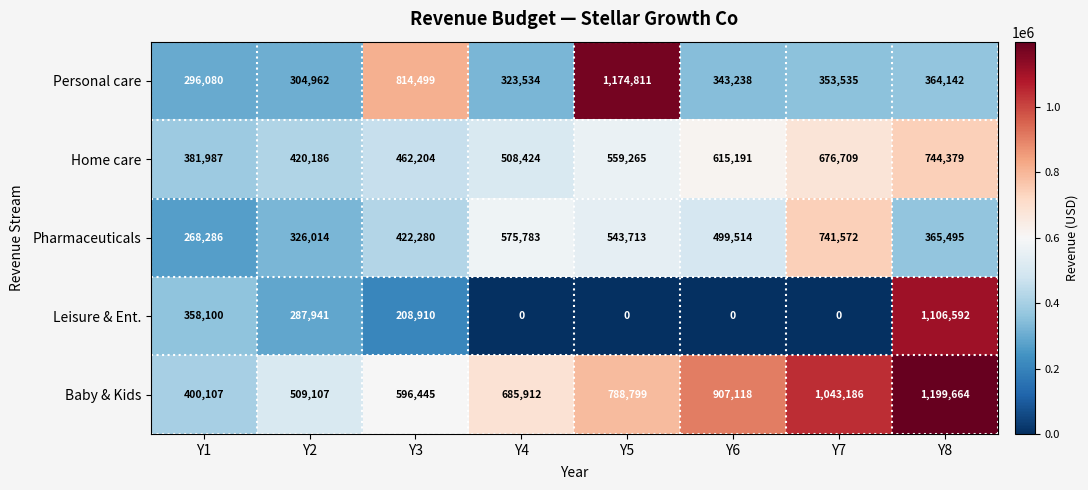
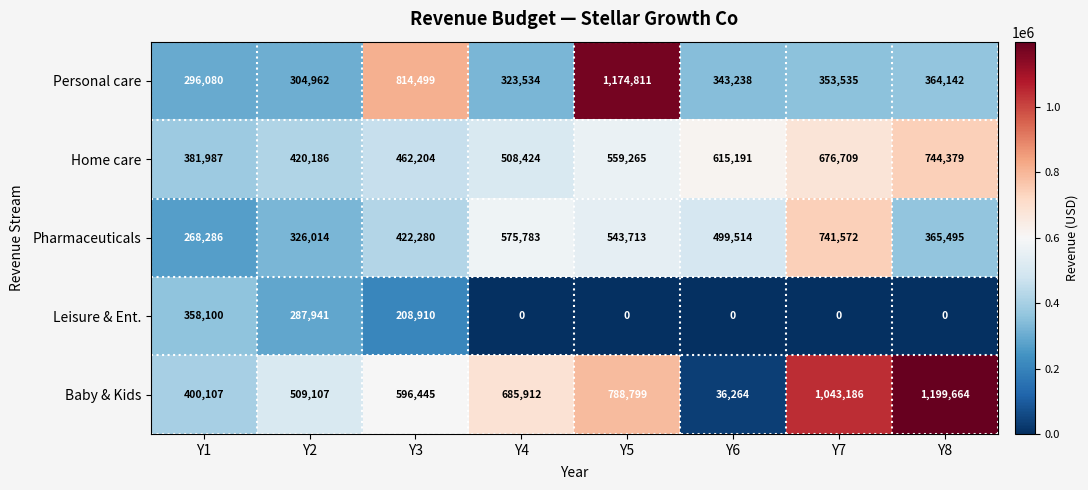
  {
    "Personal care": {
      "Y1": "296,080",
      "Y2": "304,962",
      "Y3": "814,499",
      "Y4": "323,534",
      "Y5": "1,174,811",
      "Y6": "343,238",
      "Y7": "353,535",
      "Y8": "364,142"
    },
    "Home care": {
      "Y1": "381,987",
      "Y2": "420,186",
      "Y3": "462,204",
      "Y4": "508,424",
      "Y5": "559,265",
      "Y6": "615,191",
      "Y7": "676,709",
      "Y8": "744,379"
    },
    "Pharmaceuticals": {
      "Y1": "268,286",
      "Y2": "326,014",
      "Y3": "422,280",
      "Y4": "575,783",
      "Y5": "543,713",
      "Y6": "499,514",
      "Y7": "741,572",
      "Y8": "365,495"
    },
    "Leisure & Ent.": {
      "Y1": "358,100",
      "Y2": "287,941",
      "Y3": "208,910",
      "Y4": "0",
      "Y5": "0",
      "Y6": "0",
      "Y7": "0",
-     "Y8": "1,106,592"
+     "Y8": "0"
    },
    "Baby & Kids": {
      "Y1": "400,107",
      "Y2": "509,107",
      "Y3": "596,445",
      "Y4": "685,912",
      "Y5": "788,799",
-     "Y6": "907,118",
+     "Y6": "36,264",
      "Y7": "1,043,186",
      "Y8": "1,199,664"
    }
  }
